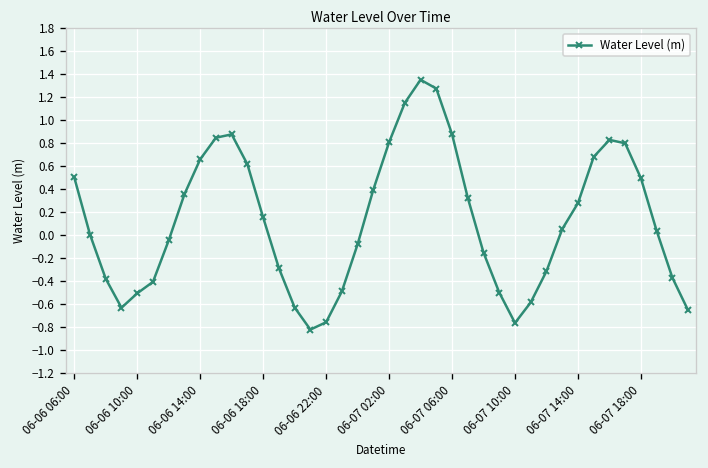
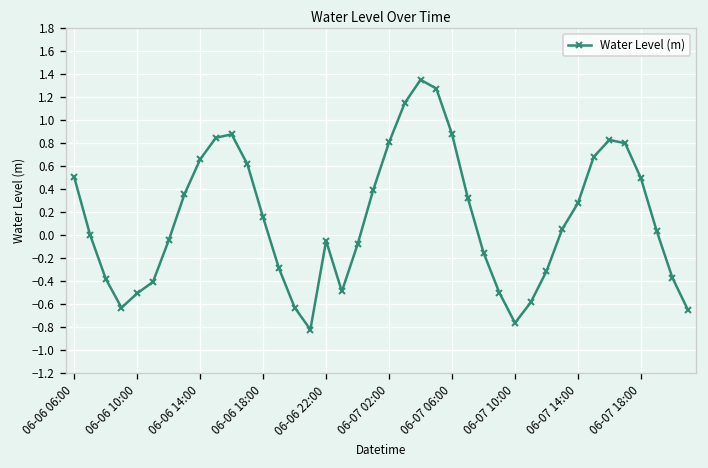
  {
    "06-06 06:00": 0.5,
    "06-06 10:00": -0.5,
    "06-06 14:00": 0.7,
    "06-06 18:00": 0.2,
-   "06-06 22:00": -0.8,
+   "06-06 22:00": -0.1,
    "06-07 02:00": 0.8,
    "06-07 06:00": 0.9,
    "06-07 10:00": -0.8,
    "06-07 14:00": 0.3,
    "06-07 18:00": 0.5
  }
